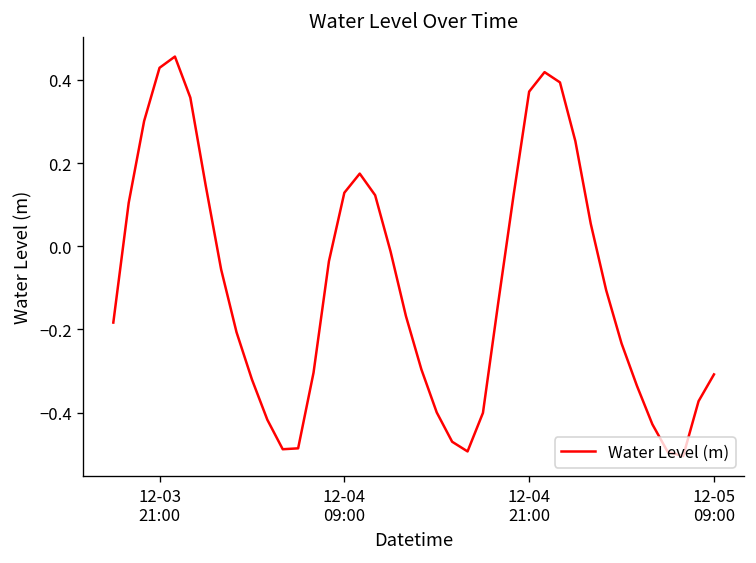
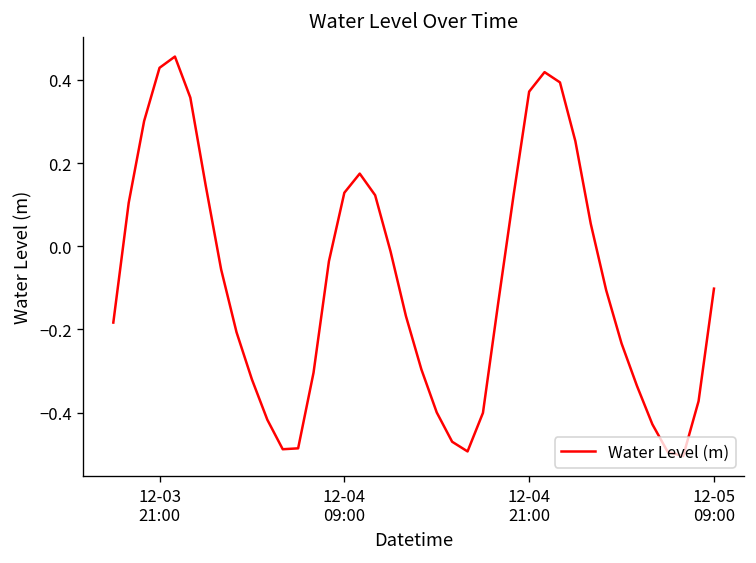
  {
    "12-03 21:00": 0.43,
    "12-04 09:00": 0.13,
    "12-04 21:00": 0.37,
-   "12-05 09:00": -0.31
+   "12-05 09:00": -0.10
  }
